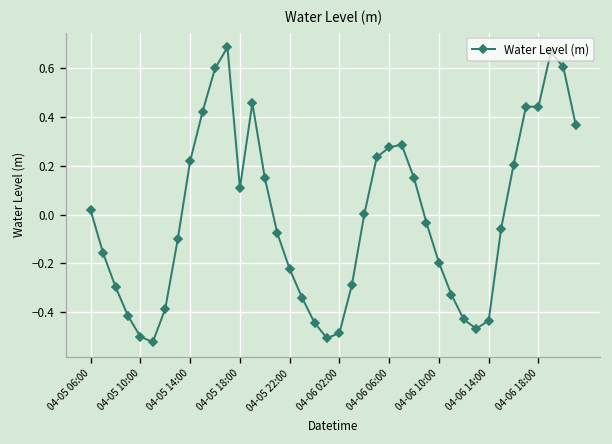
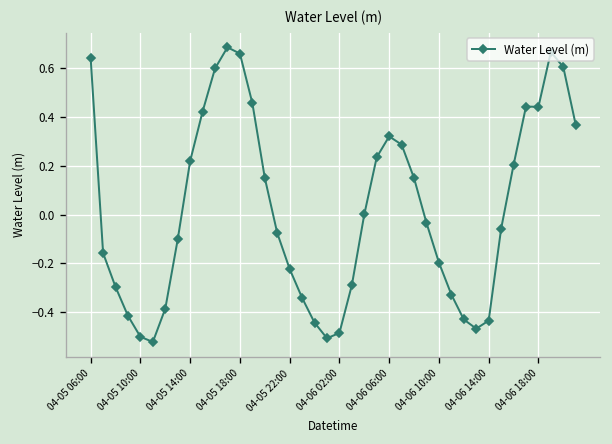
  {
-   "04-05 06:00": 0.02,
+   "04-05 06:00": 0.64,
    "04-05 10:00": -0.50,
    "04-05 14:00": 0.22,
-   "04-05 18:00": 0.11,
+   "04-05 18:00": 0.66,
    "04-05 22:00": -0.22,
    "04-06 02:00": -0.48,
-   "04-06 06:00": 0.28,
+   "04-06 06:00": 0.32,
    "04-06 10:00": -0.20,
    "04-06 14:00": -0.43,
    "04-06 18:00": 0.44
  }
